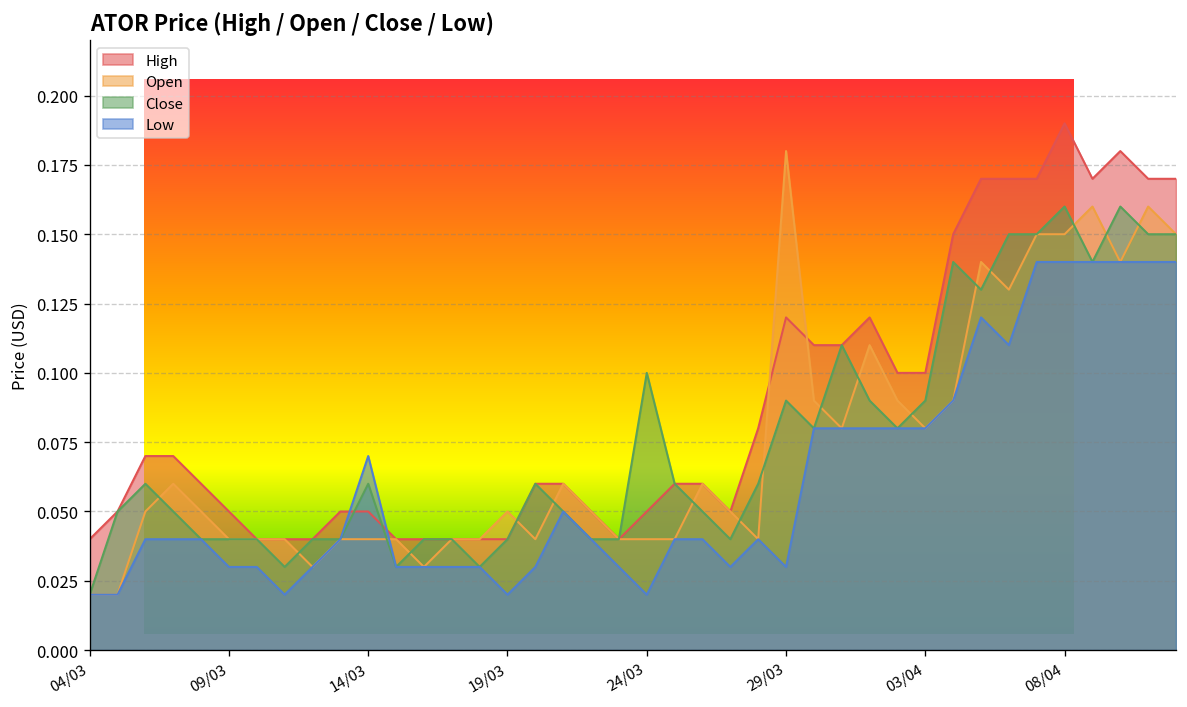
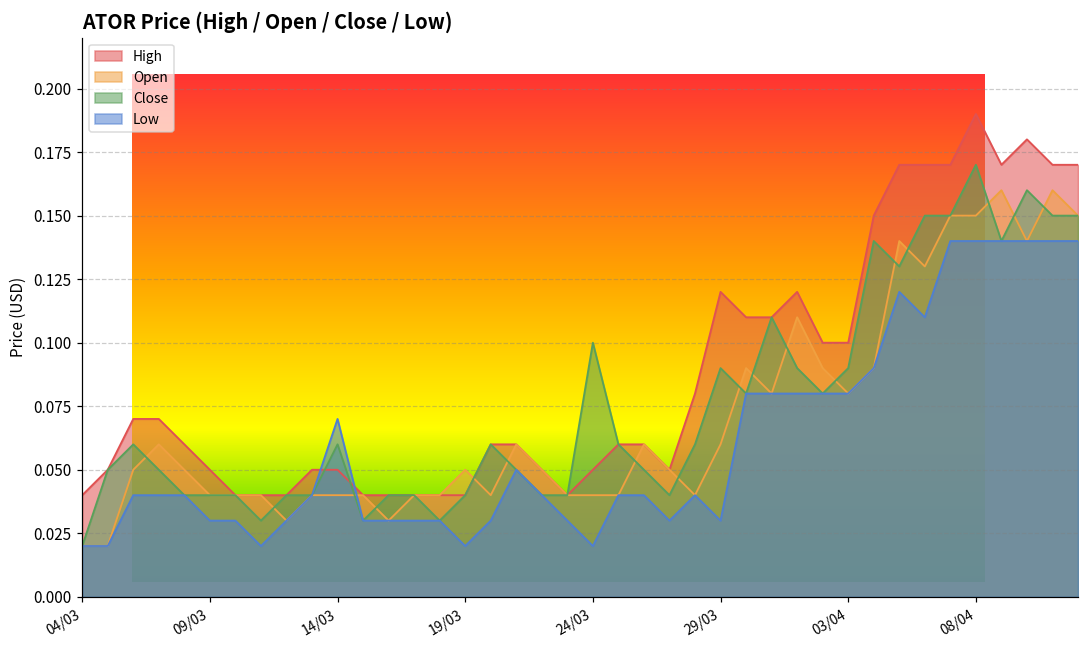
  {
    "ATOR Price (High / Open / Close / Low)": {
      "High": {
        "04/03": 0.04,
        "09/03": 0.05,
        "14/03": 0.05,
        "24/03": 0.05,
        "29/03": 0.12,
        "03/04": 0.10,
        "08/04": 0.19
      },
      "Open": {
        "14/03": 0.04,
        "19/03": 0.05,
        "24/03": 0.04,
-       "29/03": 0.18,
+       "29/03": 0.06,
        "08/04": 0.15
      },
      "Close": {
        "14/03": 0.06,
        "24/03": 0.10,
        "29/03": 0.09,
        "03/04": 0.09,
-       "08/04": 0.16
+       "08/04": 0.17
      },
      "Low": {
        "09/03": 0.03,
        "14/03": 0.07,
        "19/03": 0.02,
        "24/03": 0.02,
        "29/03": 0.03,
        "08/04": 0.14
      }
    }
  }
